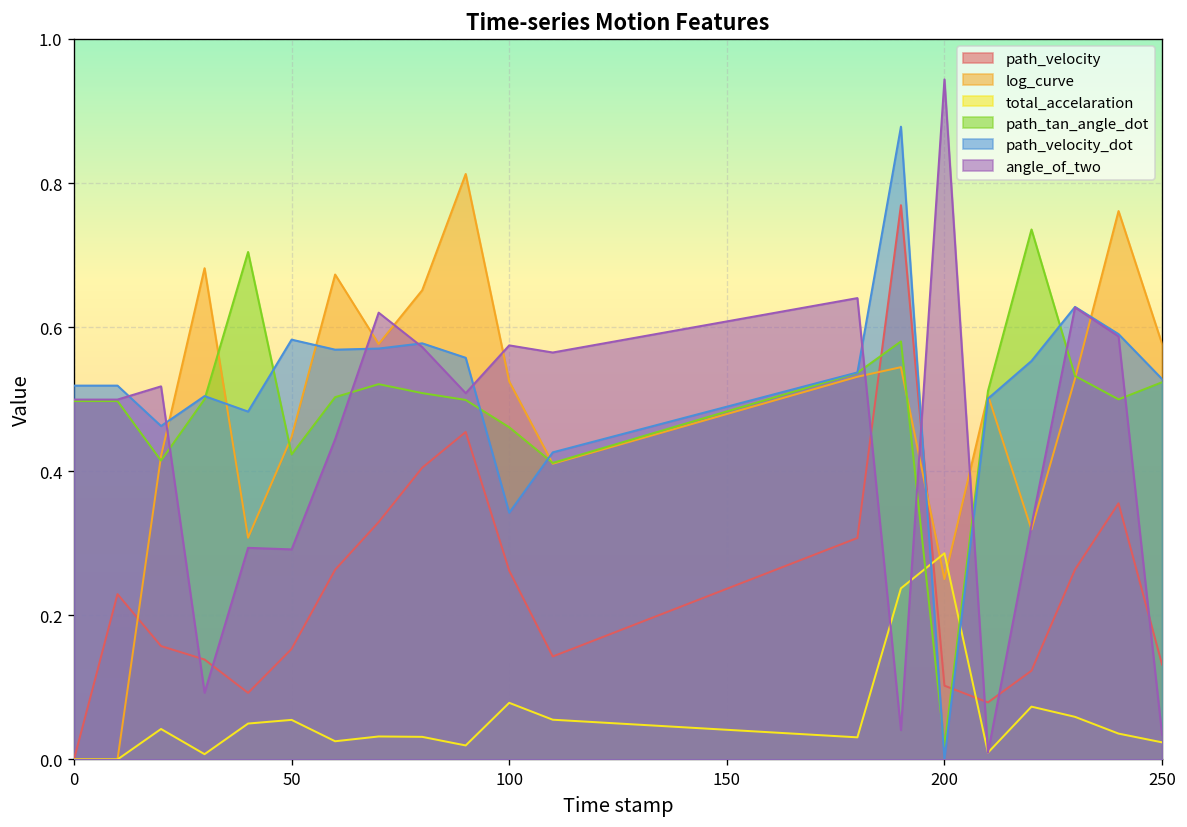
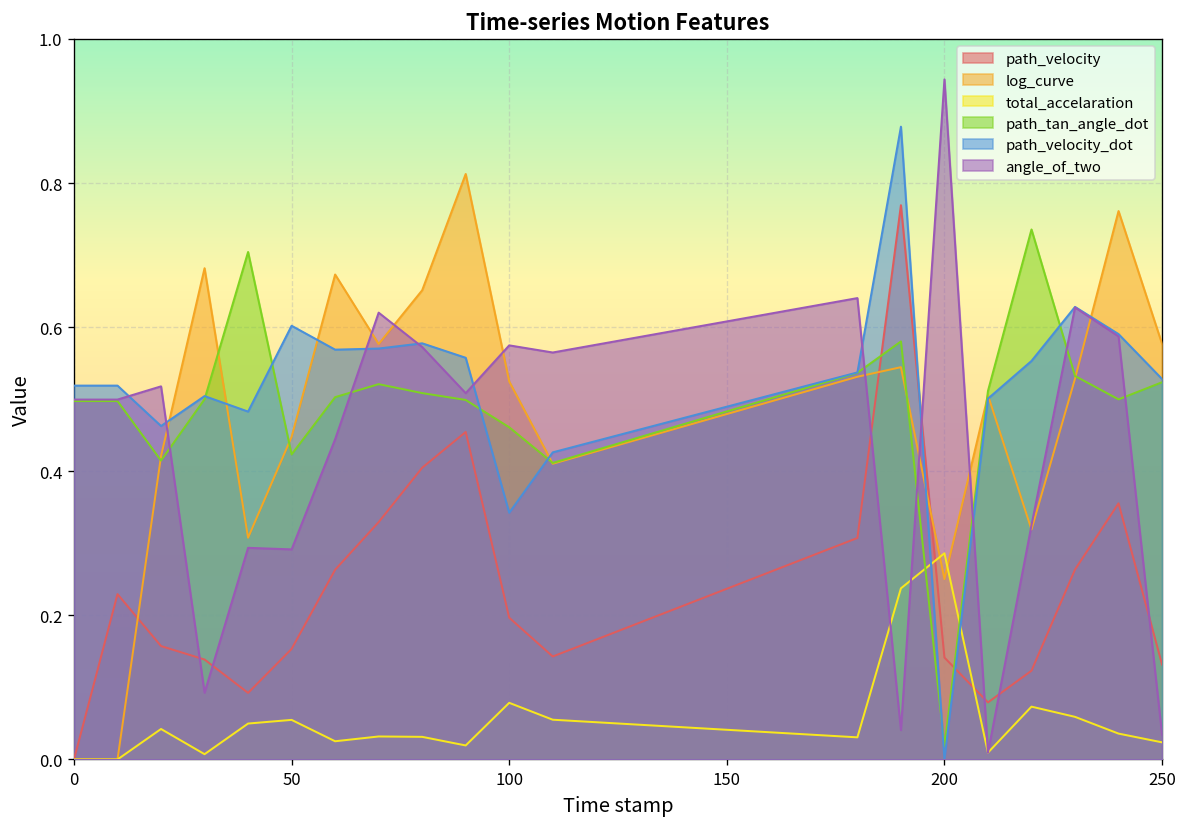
  {
    "path_velocity": {
      "50": 0.15,
-     "100": 0.26,
-     "200": 0.10,
+     "100": 0.20,
+     "200": 0.14,
      "250": 0.13
    },
    "path_tan_angle_dot": {
      "50": 0.42,
      "100": 0.46,
      "200": 0.02,
      "250": 0.52
    },
    "path_velocity_dot": {
      "0": 0.52,
-     "50": 0.58,
+     "50": 0.60,
      "100": 0.34,
      "200": 0.00,
      "250": 0.53
    },
    "angle_of_two": {
      "50": 0.29,
      "100": 0.57,
      "200": 0.94,
      "250": 0.03
    }
  }
